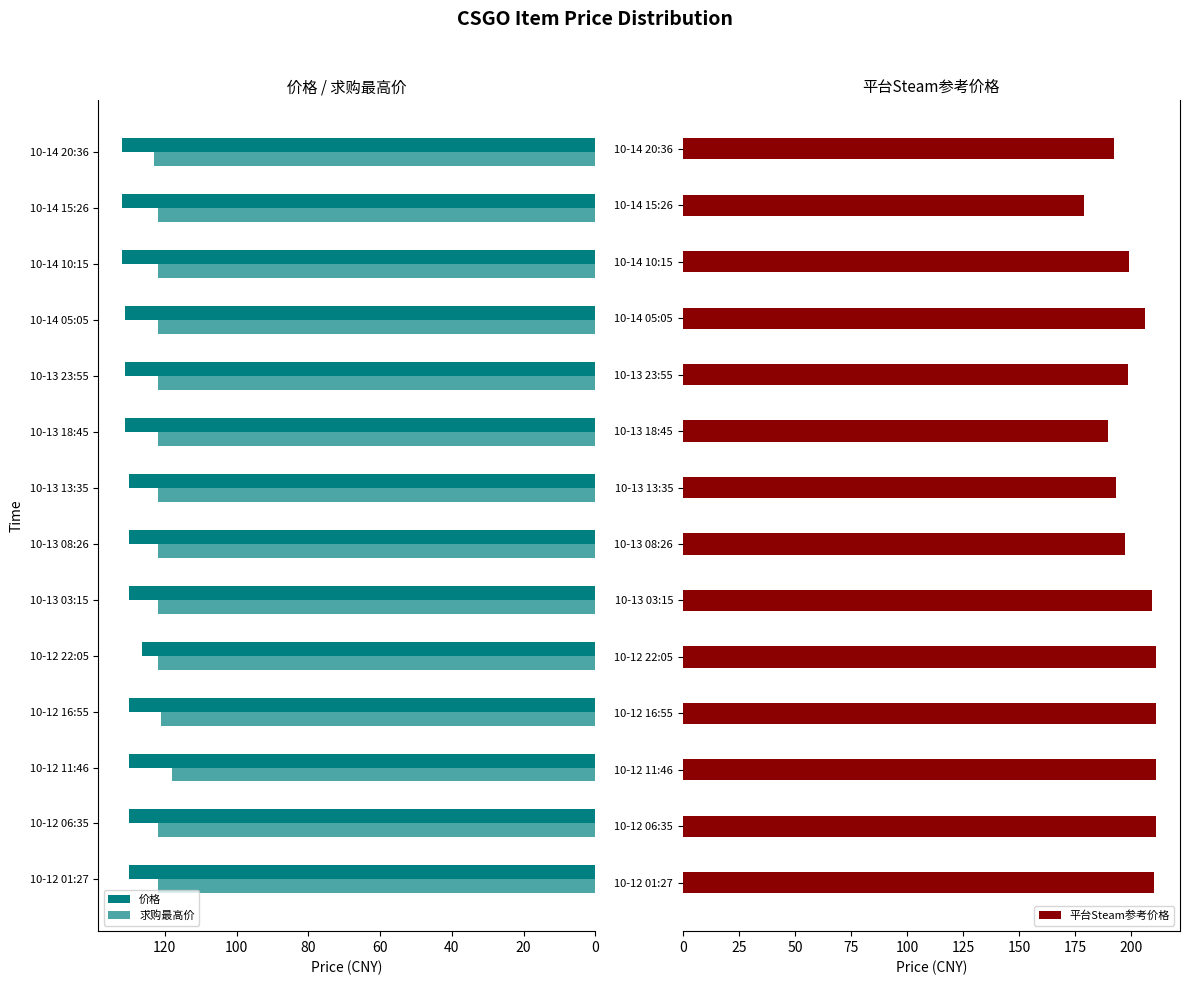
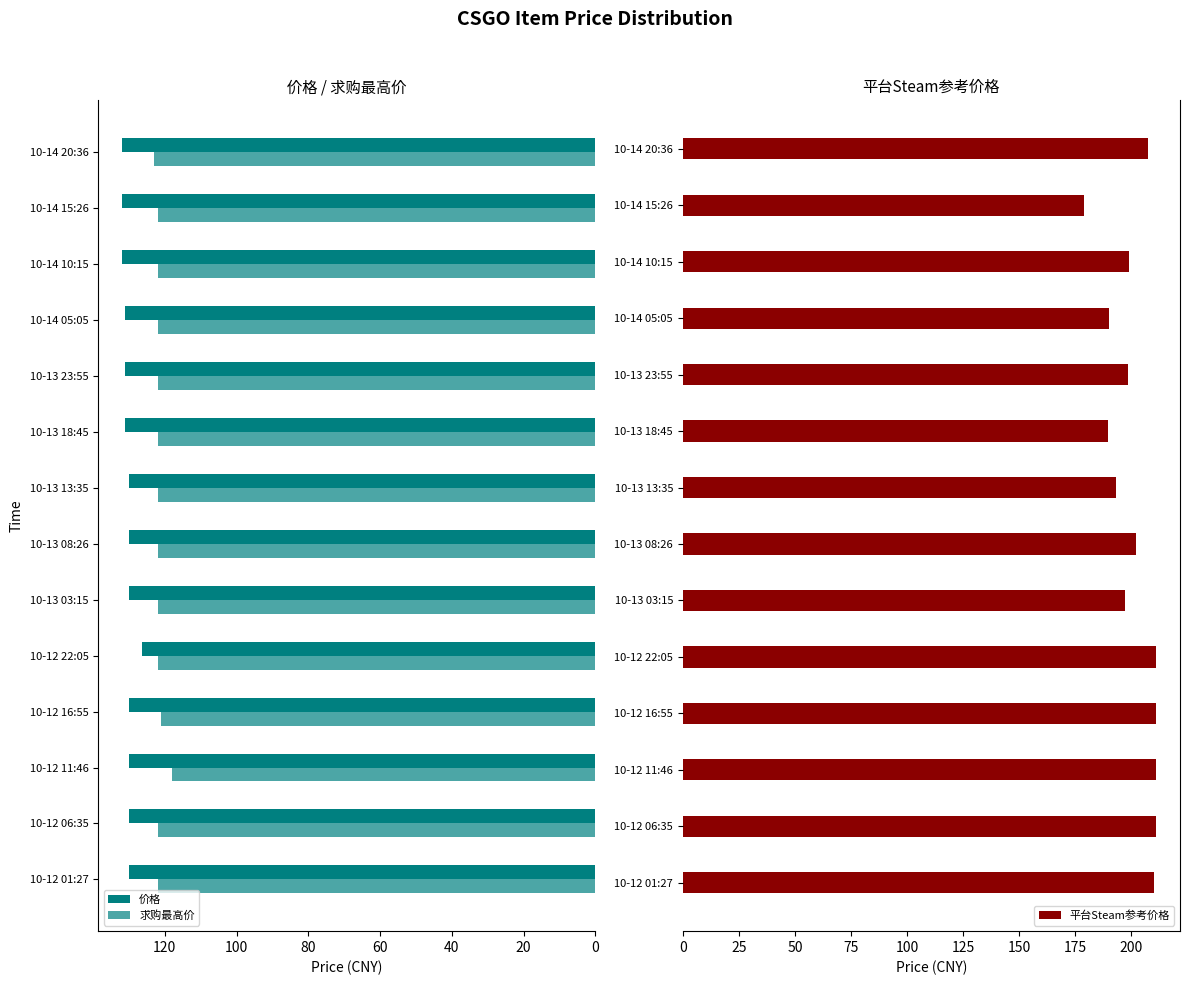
  {
    "平台Steam参考价格": {
-     "10-14 20:36": 192,
+     "10-14 20:36": 207,
      "10-14 15:26": 179,
      "10-14 10:15": 199,
-     "10-14 05:05": 206,
+     "10-14 05:05": 190,
      "10-13 23:55": 199,
      "10-13 18:45": 190,
      "10-13 13:35": 193,
-     "10-13 08:26": 197,
-     "10-13 03:15": 209,
+     "10-13 08:26": 202,
+     "10-13 03:15": 197,
      "10-12 22:05": 211,
      "10-12 16:55": 211,
      "10-12 11:46": 211,
      "10-12 06:35": 211,
      "10-12 01:27": 210
    }
  }
